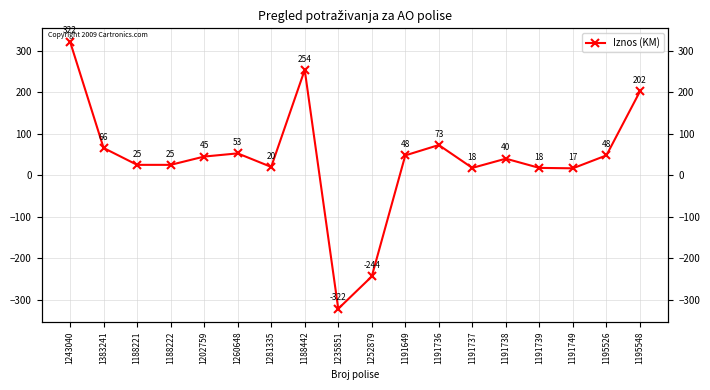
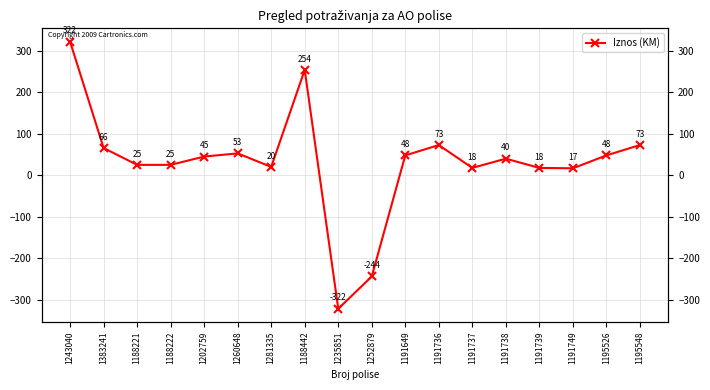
  {
    "1383241": 66,
    "1188221": 25,
    "1188222": 25,
    "1202759": 45,
    "1260648": 53,
    "1281335": 20,
    "1188442": 254,
    "1235851": -322,
    "1252879": -244,
    "1191649": 48,
    "1191736": 73,
    "1191737": 18,
    "1191738": 40,
    "1191739": 18,
    "1191749": 17,
    "1195526": 48,
-   "1195548": 202
+   "1195548": 73
  }
